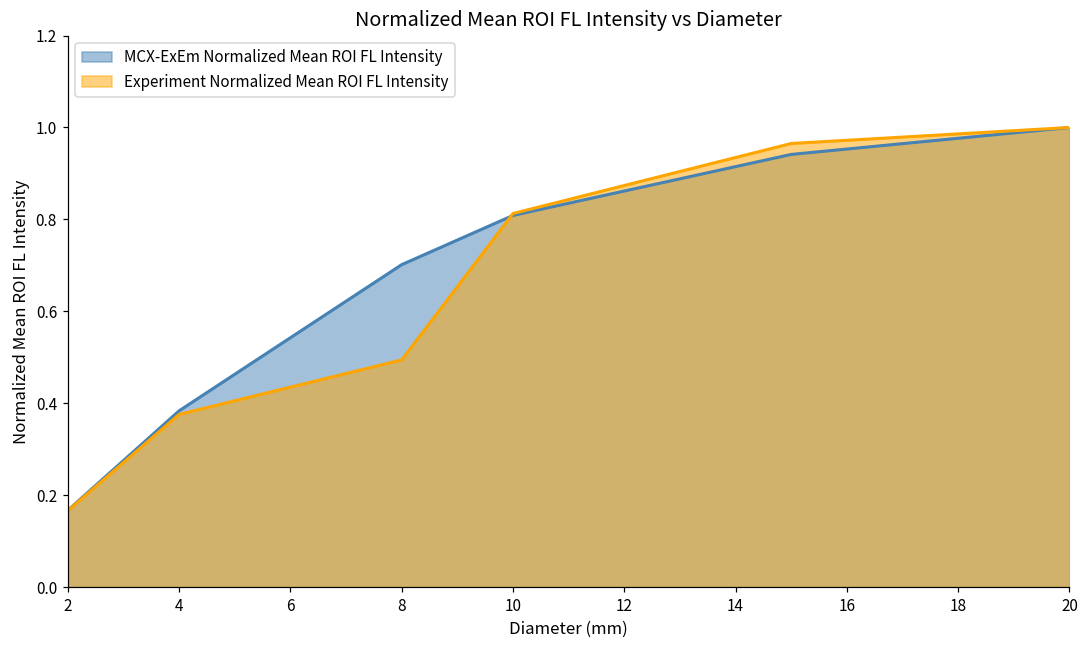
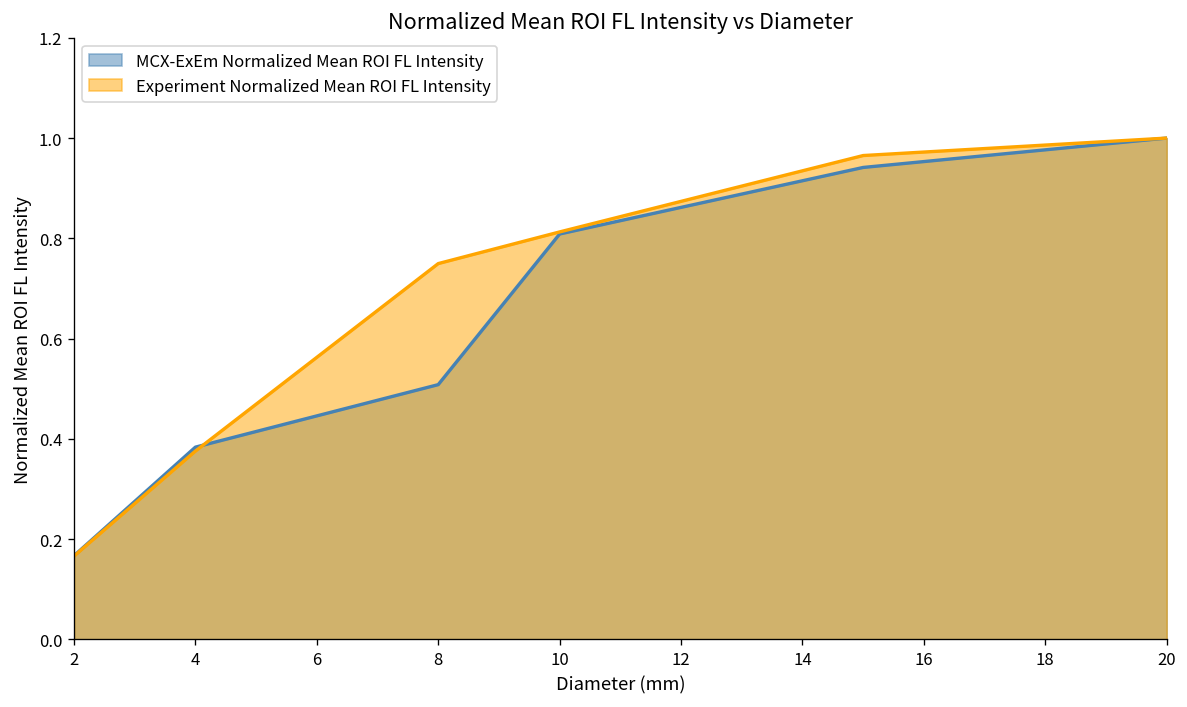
  {
    "MCX-ExEm Normalized Mean ROI FL Intensity": {
      "4": 0.38,
-     "8": 0.70
+     "8": 0.51
    },
    "Experiment Normalized Mean ROI FL Intensity": {
      "4": 0.38,
-     "8": 0.49
+     "8": 0.75
    }
  }
